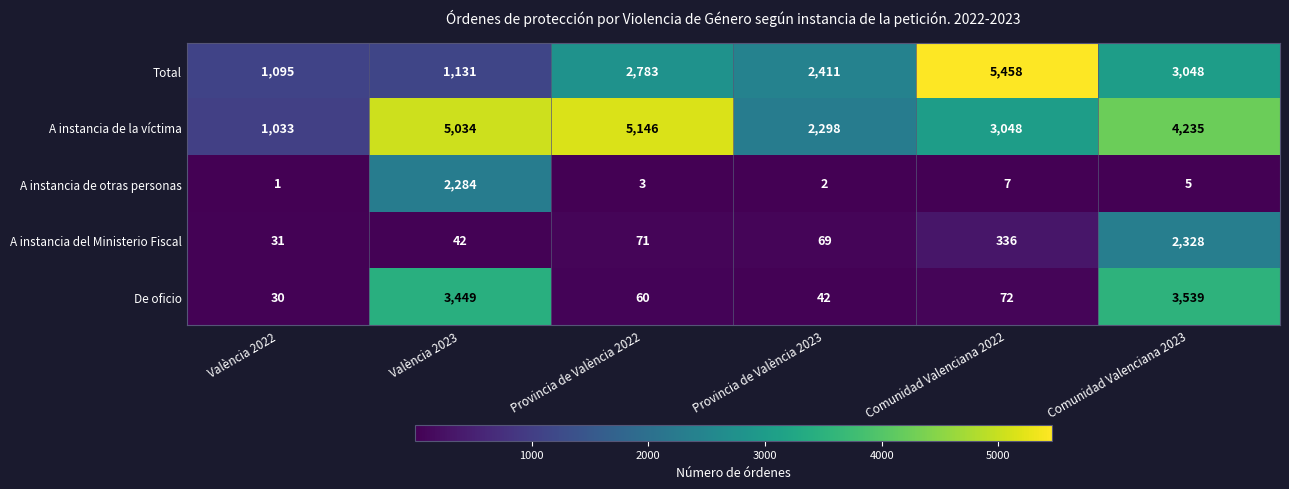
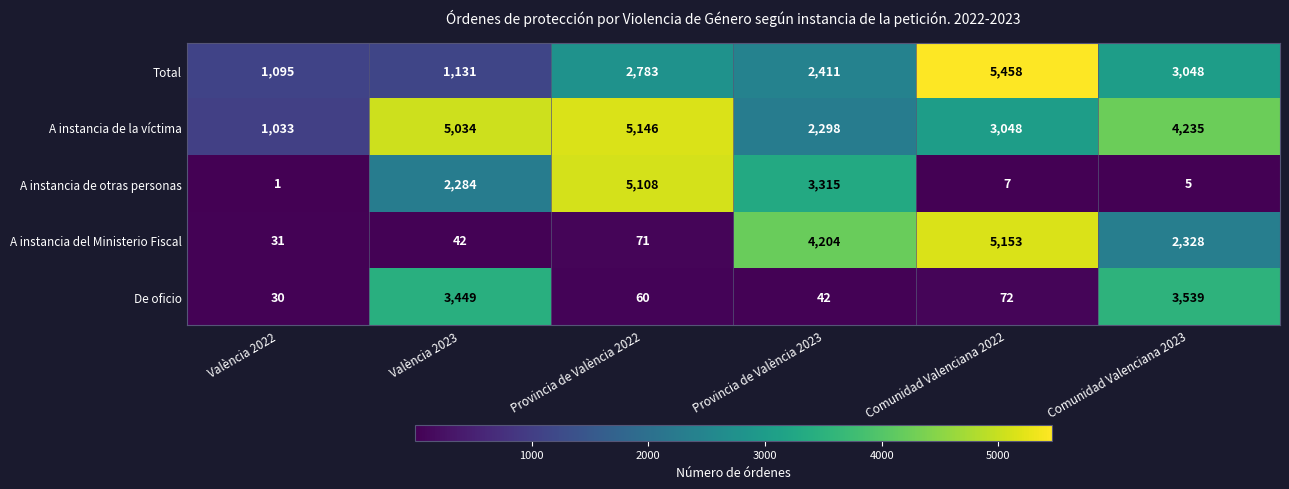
  {
    "Total": {
      "València 2022": "1,095",
      "València 2023": "1,131",
      "Provincia de València 2022": "2,783",
      "Provincia de València 2023": "2,411",
      "Comunidad Valenciana 2022": "5,458",
      "Comunidad Valenciana 2023": "3,048"
    },
    "A instancia de la víctima": {
      "València 2022": "1,033",
      "València 2023": "5,034",
      "Provincia de València 2022": "5,146",
      "Provincia de València 2023": "2,298",
      "Comunidad Valenciana 2022": "3,048",
      "Comunidad Valenciana 2023": "4,235"
    },
    "A instancia de otras personas": {
      "València 2022": "1",
      "València 2023": "2,284",
-     "Provincia de València 2022": "3",
-     "Provincia de València 2023": "2",
+     "Provincia de València 2022": "5,108",
+     "Provincia de València 2023": "3,315",
      "Comunidad Valenciana 2022": "7",
      "Comunidad Valenciana 2023": "5"
    },
    "A instancia del Ministerio Fiscal": {
      "València 2022": "31",
      "València 2023": "42",
      "Provincia de València 2022": "71",
-     "Provincia de València 2023": "69",
-     "Comunidad Valenciana 2022": "336",
+     "Provincia de València 2023": "4,204",
+     "Comunidad Valenciana 2022": "5,153",
      "Comunidad Valenciana 2023": "2,328"
    },
    "De oficio": {
      "València 2022": "30",
      "València 2023": "3,449",
      "Provincia de València 2022": "60",
      "Provincia de València 2023": "42",
      "Comunidad Valenciana 2022": "72",
      "Comunidad Valenciana 2023": "3,539"
    }
  }
